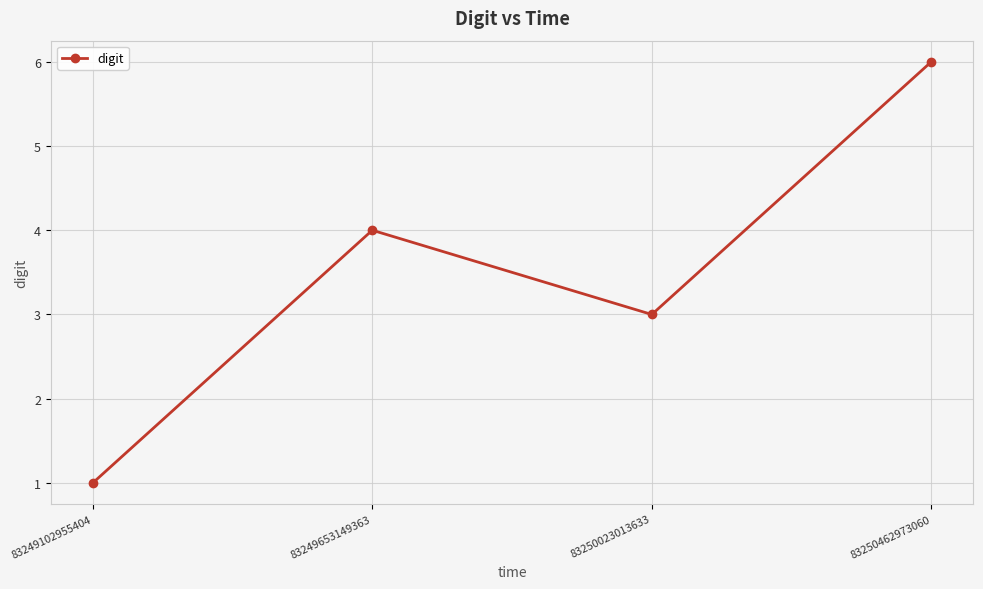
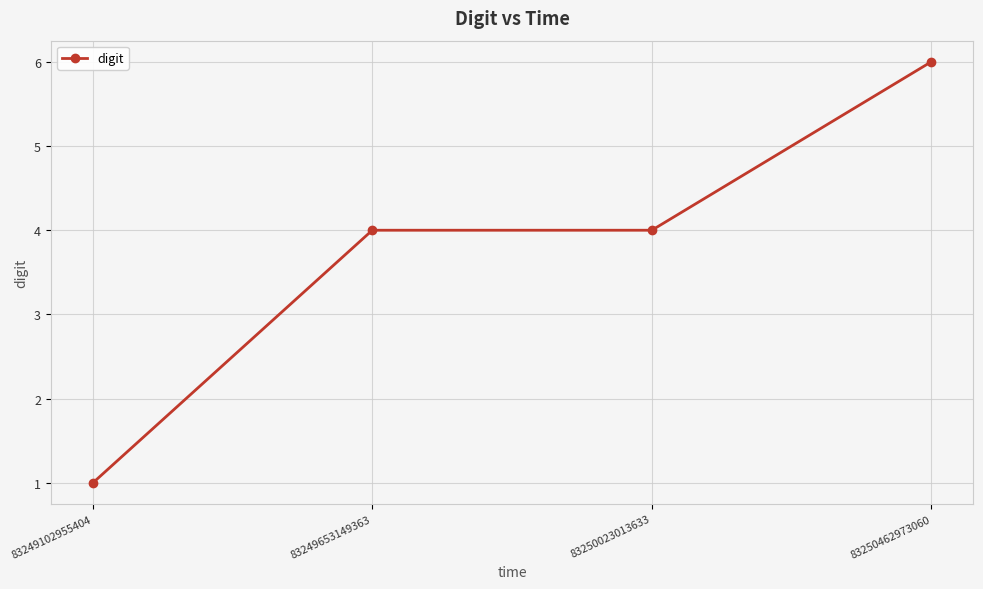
  {
    "83249102955404": 1,
    "83249653149363": 4,
-   "83250023013633": 3,
+   "83250023013633": 4,
    "83250462973060": 6
  }
